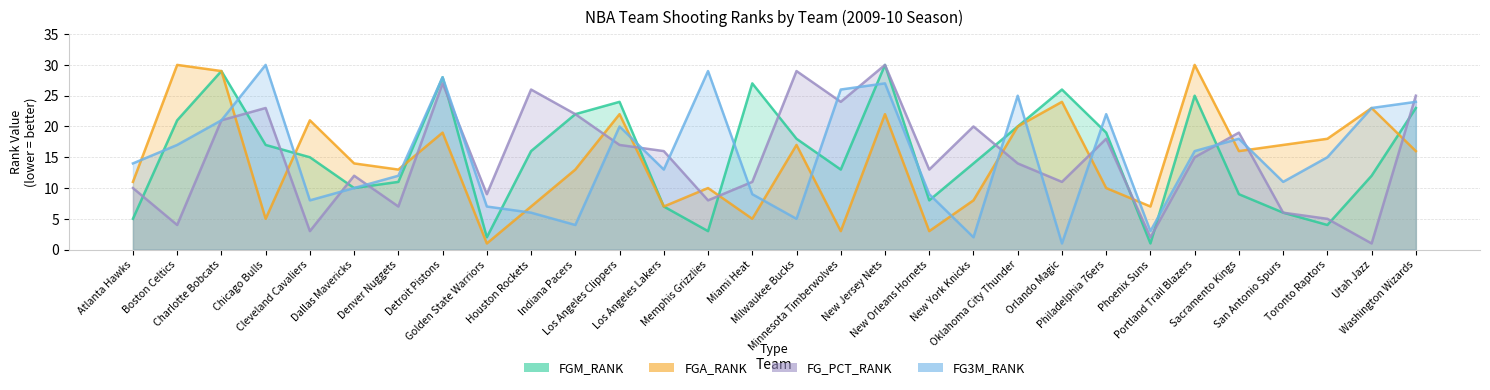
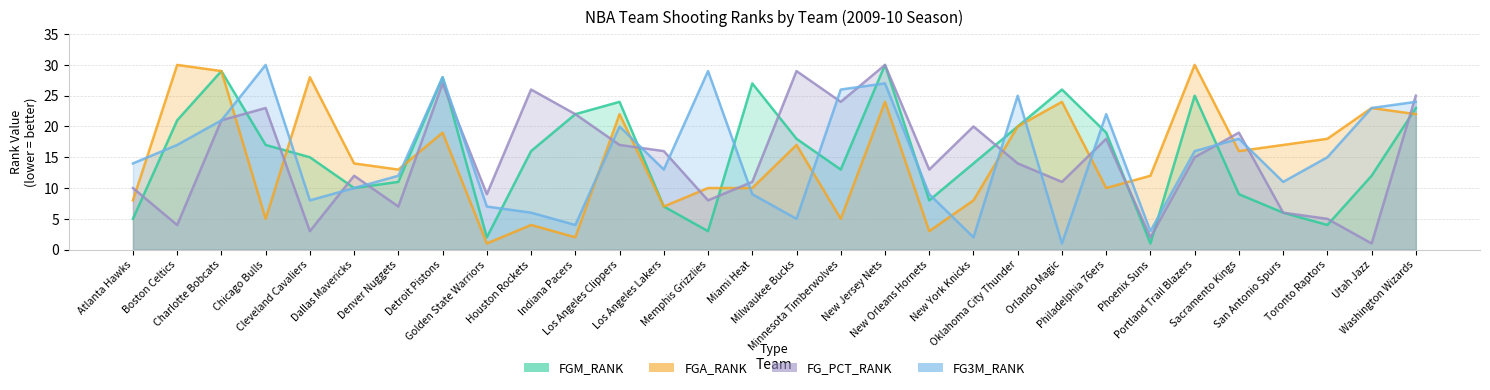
  {
    "FGA_RANK": {
-     "Atlanta Hawks": 11,
+     "Atlanta Hawks": 8,
      "Boston Celtics": 30,
      "Chicago Bulls": 5,
-     "Cleveland Cavaliers": 21,
+     "Cleveland Cavaliers": 28,
      "Dallas Mavericks": 14,
      "Denver Nuggets": 13,
      "Detroit Pistons": 19,
      "Golden State Warriors": 1,
-     "Houston Rockets": 7,
-     "Indiana Pacers": 13,
+     "Houston Rockets": 4,
+     "Indiana Pacers": 2,
      "Los Angeles Clippers": 22,
      "Memphis Grizzlies": 10,
-     "Miami Heat": 5,
+     "Miami Heat": 10,
      "Milwaukee Bucks": 17,
-     "Minnesota Timberwolves": 3,
-     "New Jersey Nets": 22,
+     "Minnesota Timberwolves": 5,
+     "New Jersey Nets": 24,
      "New Orleans Hornets": 3,
      "New York Knicks": 8,
      "Orlando Magic": 24,
      "Philadelphia 76ers": 10,
-     "Phoenix Suns": 7,
+     "Phoenix Suns": 12,
      "Portland Trail Blazers": 30,
      "Sacramento Kings": 16,
      "San Antonio Spurs": 17,
      "Toronto Raptors": 18,
-     "Washington Wizards": 16
+     "Washington Wizards": 22
    }
  }
